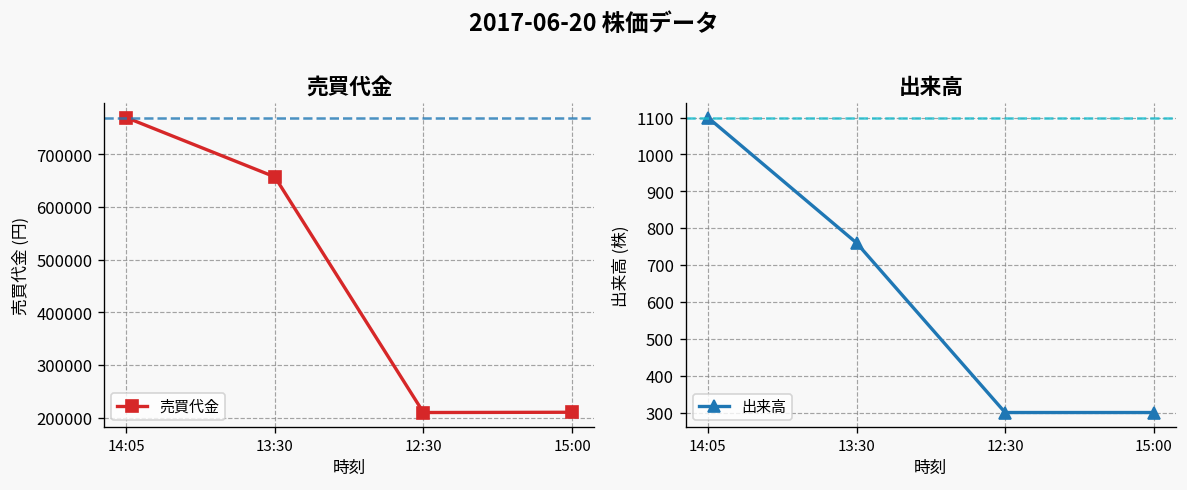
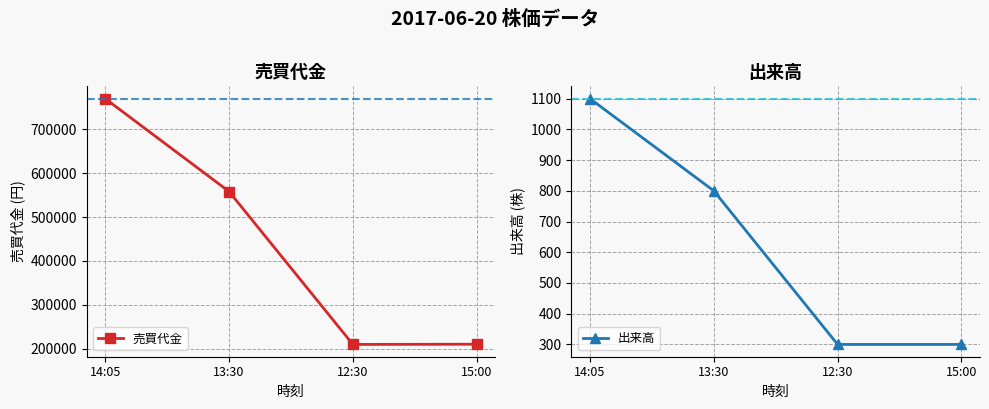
  {
    "売買代金": {
      "14:05": 770000,
-     "13:30": 660000,
+     "13:30": 560000,
      "12:30": 210000,
      "15:00": 210000
    },
    "出来高": {
      "14:05": 1100,
-     "13:30": 760,
+     "13:30": 800,
      "12:30": 300,
      "15:00": 300
    }
  }
